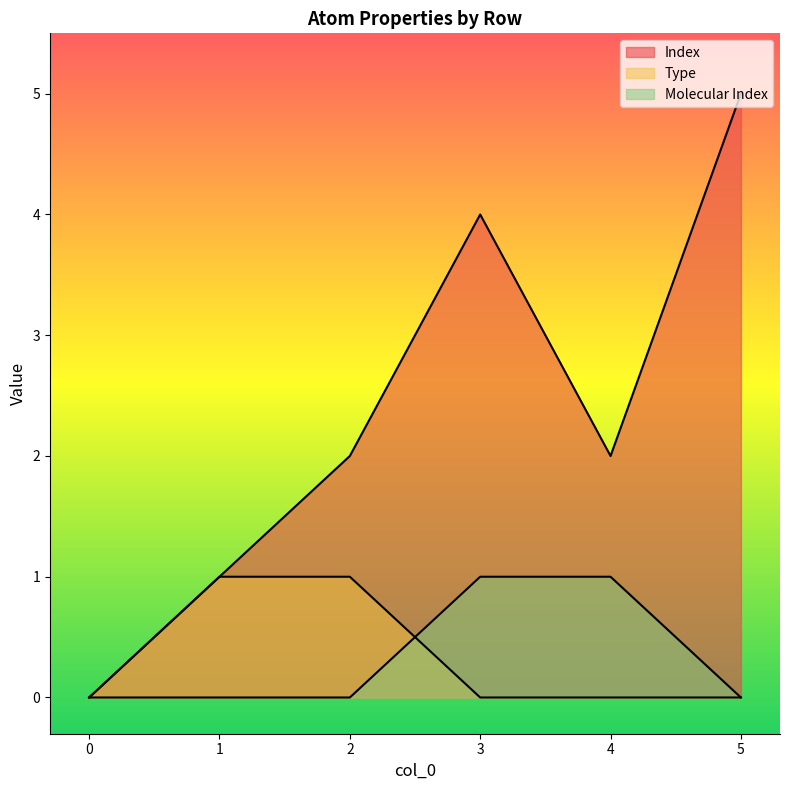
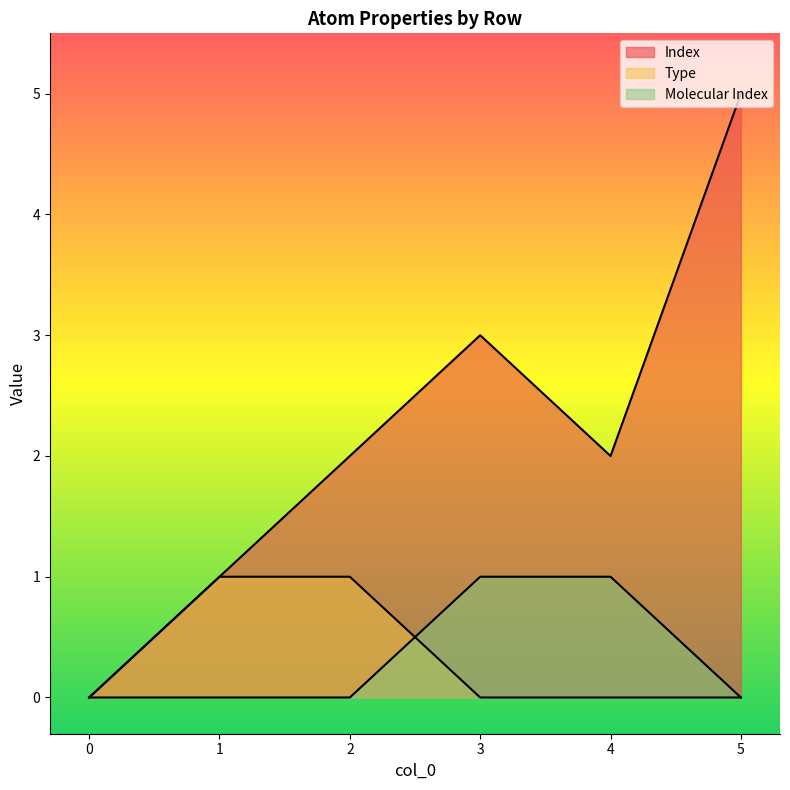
  {
    "Index": {
      "2": 2,
-     "3": 4,
+     "3": 3,
      "4": 2
    },
    "Type": {
      "2": 1,
      "3": 0,
      "4": 0
    },
    "Molecular Index": {
      "1": 0,
      "2": 0,
      "3": 1,
      "4": 1
    }
  }
